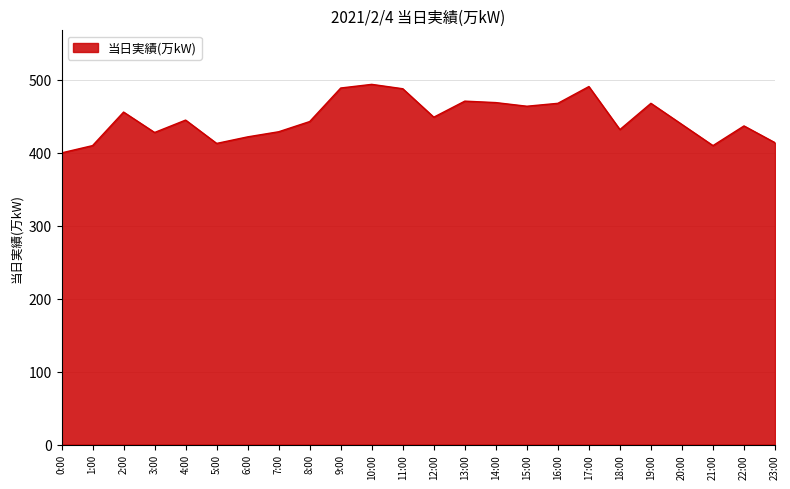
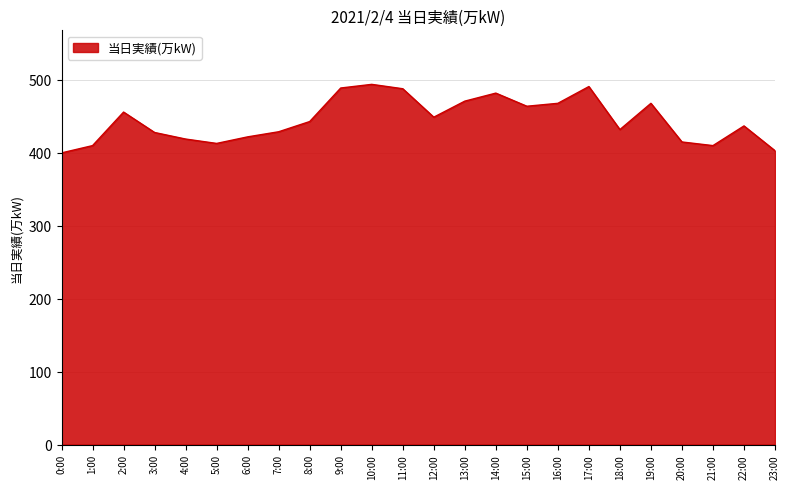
  {
    "0:00": 400,
    "1:00": 410,
    "2:00": 460,
    "3:00": 430,
-   "4:00": 450,
+   "4:00": 420,
    "5:00": 410,
    "6:00": 420,
    "7:00": 430,
    "8:00": 440,
    "9:00": 490,
    "10:00": 490,
    "11:00": 490,
    "12:00": 450,
    "13:00": 470,
-   "14:00": 470,
+   "14:00": 480,
    "15:00": 460,
    "16:00": 470,
    "17:00": 490,
    "18:00": 430,
    "19:00": 470,
-   "20:00": 440,
+   "20:00": 420,
    "21:00": 410,
    "22:00": 440,
-   "23:00": 410
+   "23:00": 400
  }
